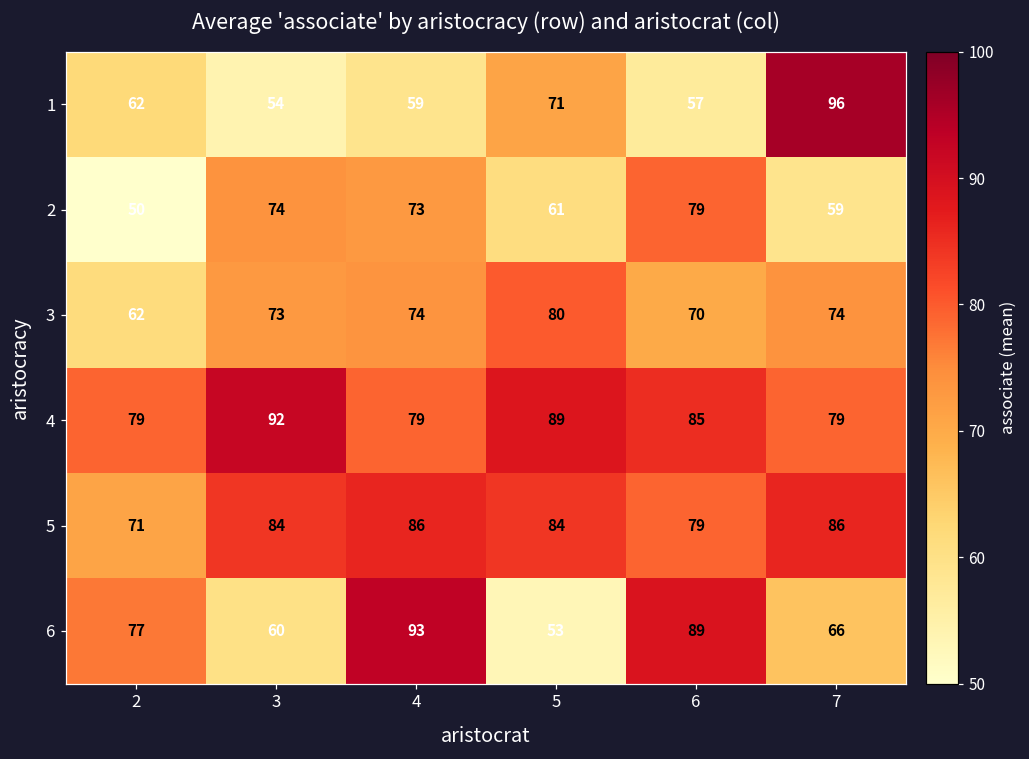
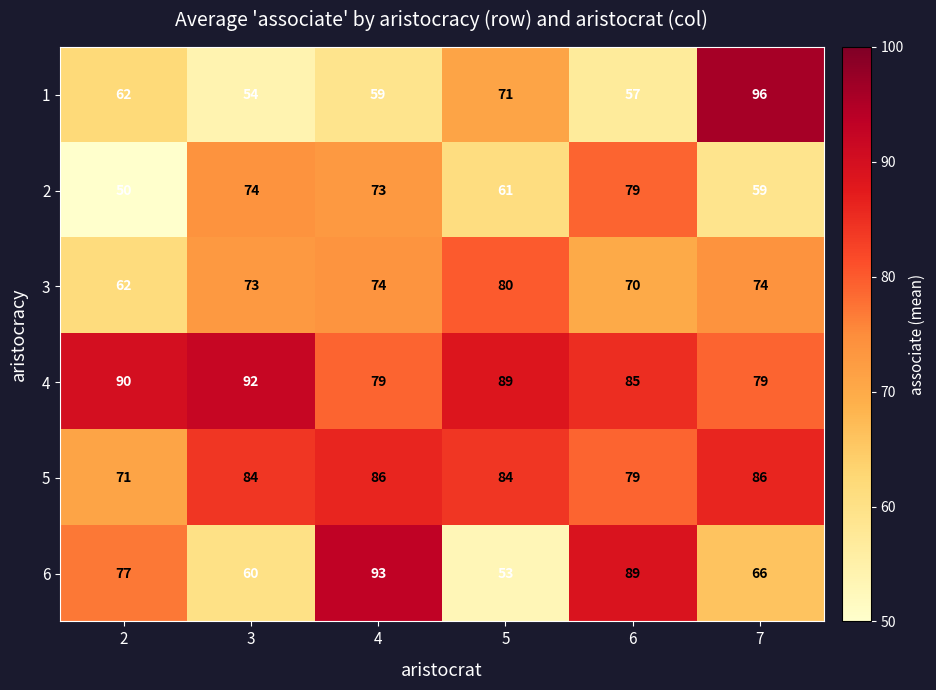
  {
    "1": {
      "2": 62,
      "3": 54,
      "4": 59,
      "5": 71,
      "6": 57,
      "7": 96
    },
    "2": {
      "2": 50,
      "3": 74,
      "4": 73,
      "5": 61,
      "6": 79,
      "7": 59
    },
    "3": {
      "2": 62,
      "3": 73,
      "4": 74,
      "5": 80,
      "6": 70,
      "7": 74
    },
    "4": {
-     "2": 79,
+     "2": 90,
      "3": 92,
      "4": 79,
      "5": 89,
      "6": 85,
      "7": 79
    },
    "5": {
      "2": 71,
      "3": 84,
      "4": 86,
      "5": 84,
      "6": 79,
      "7": 86
    },
    "6": {
      "2": 77,
      "3": 60,
      "4": 93,
      "5": 53,
      "6": 89,
      "7": 66
    }
  }
